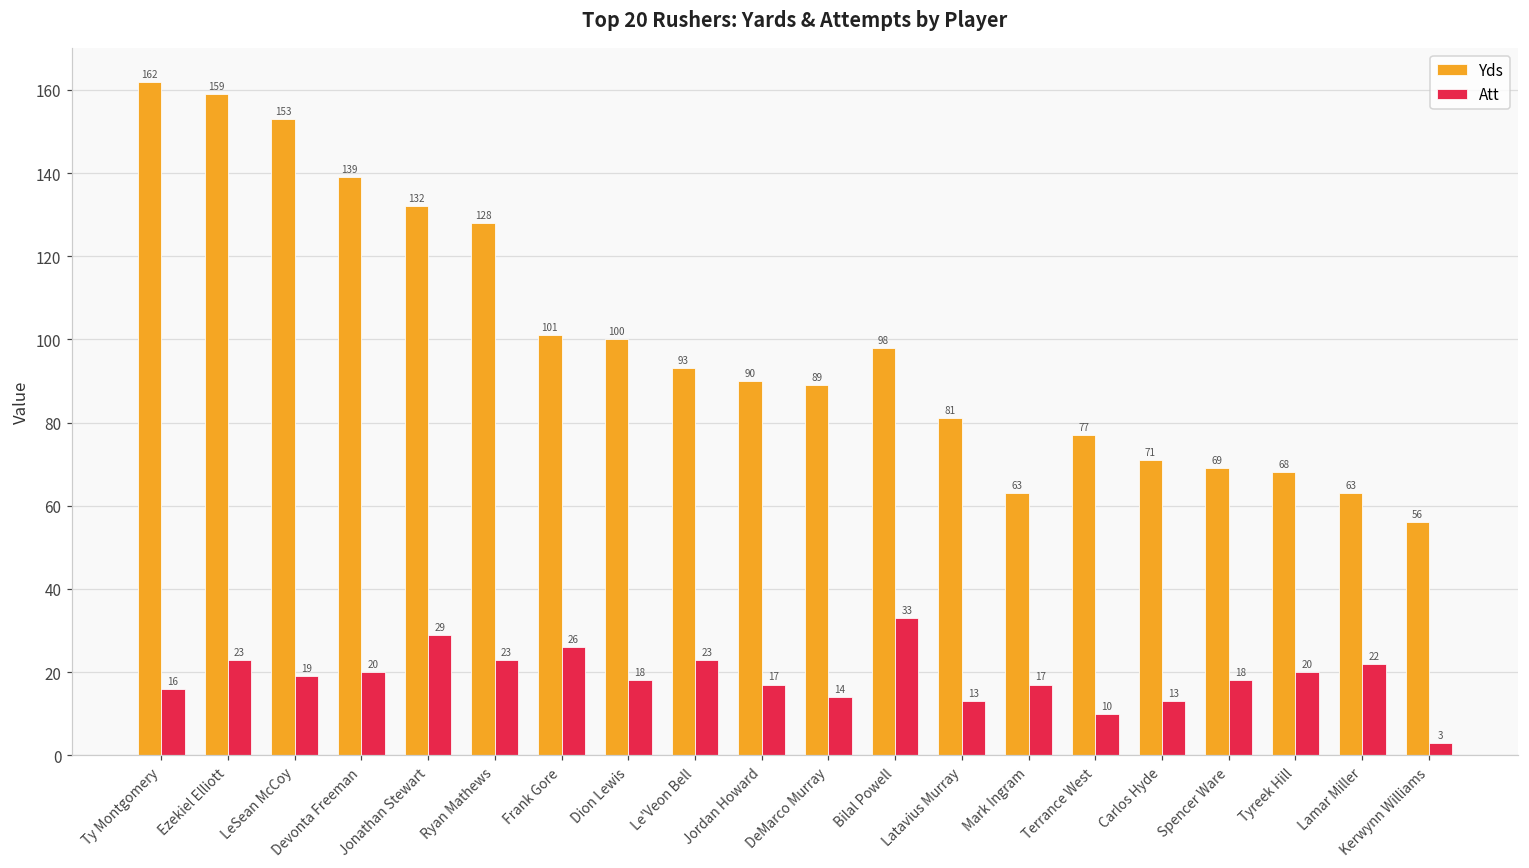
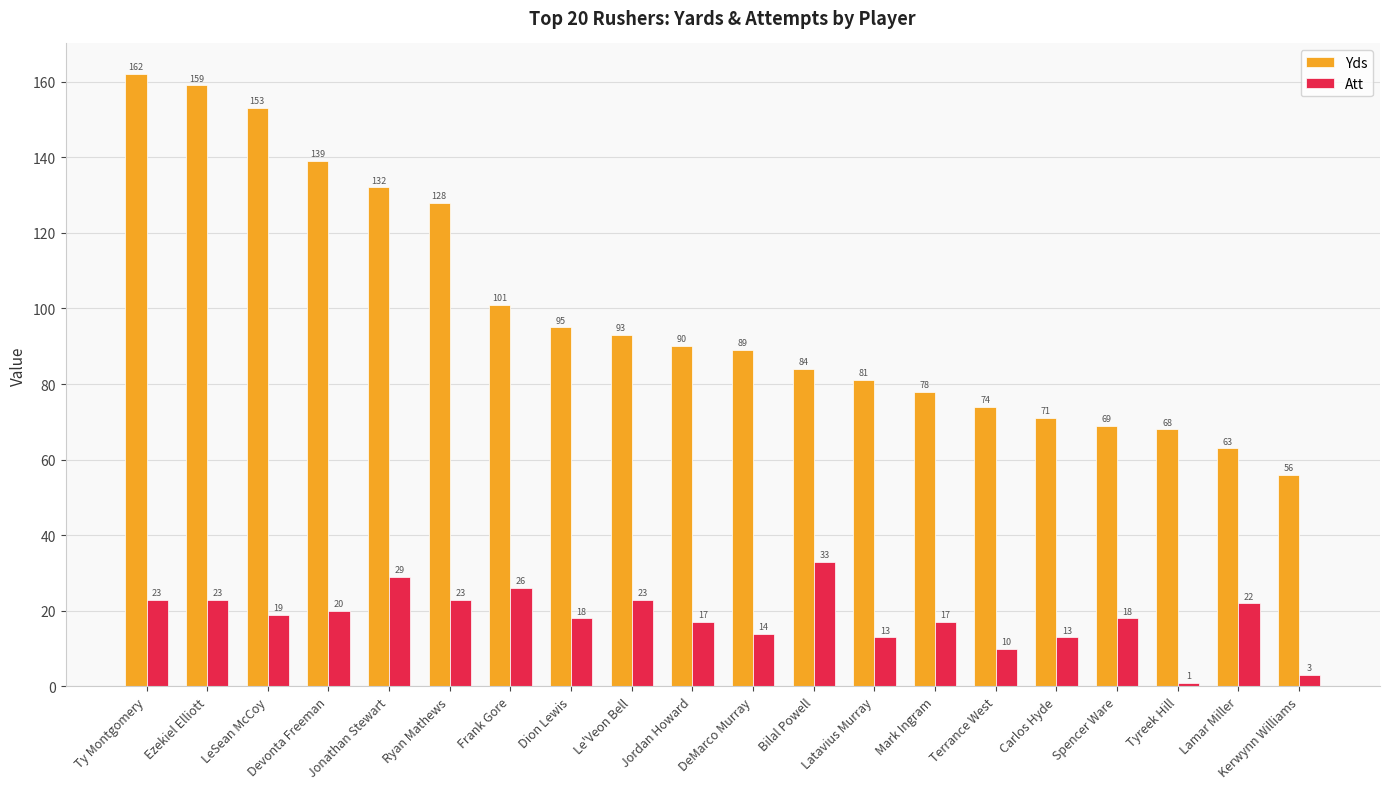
  {
    "Yds": {
      "Ty Montgomery": 162,
      "Ezekiel Elliott": 159,
      "LeSean McCoy": 153,
      "Devonta Freeman": 139,
      "Jonathan Stewart": 132,
      "Ryan Mathews": 128,
      "Frank Gore": 101,
-     "Dion Lewis": 100,
+     "Dion Lewis": 95,
      "Le'Veon Bell": 93,
      "Jordan Howard": 90,
      "DeMarco Murray": 89,
-     "Bilal Powell": 98,
+     "Bilal Powell": 84,
      "Latavius Murray": 81,
-     "Mark Ingram": 63,
-     "Terrance West": 77,
+     "Mark Ingram": 78,
+     "Terrance West": 74,
      "Carlos Hyde": 71,
      "Spencer Ware": 69,
      "Tyreek Hill": 68,
      "Lamar Miller": 63,
      "Kerwynn Williams": 56
    },
    "Att": {
-     "Ty Montgomery": 16,
+     "Ty Montgomery": 23,
      "Ezekiel Elliott": 23,
      "LeSean McCoy": 19,
      "Devonta Freeman": 20,
      "Jonathan Stewart": 29,
      "Ryan Mathews": 23,
      "Frank Gore": 26,
      "Dion Lewis": 18,
      "Le'Veon Bell": 23,
      "Jordan Howard": 17,
      "DeMarco Murray": 14,
      "Bilal Powell": 33,
      "Latavius Murray": 13,
      "Mark Ingram": 17,
      "Terrance West": 10,
      "Carlos Hyde": 13,
      "Spencer Ware": 18,
-     "Tyreek Hill": 20,
+     "Tyreek Hill": 1,
      "Lamar Miller": 22,
      "Kerwynn Williams": 3
    }
  }
